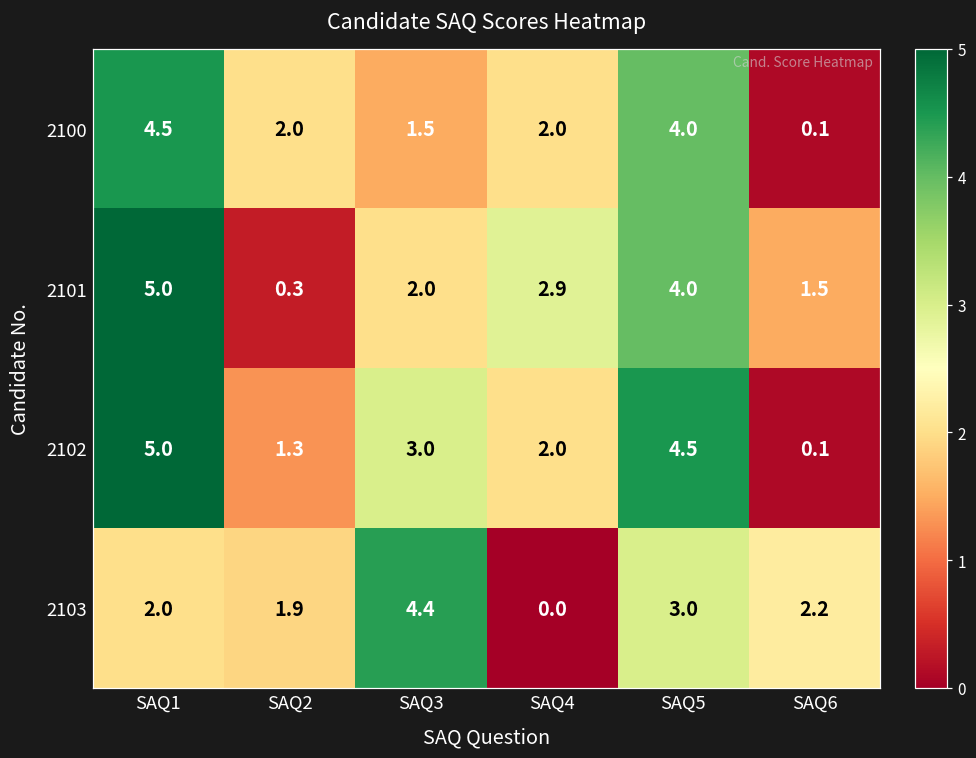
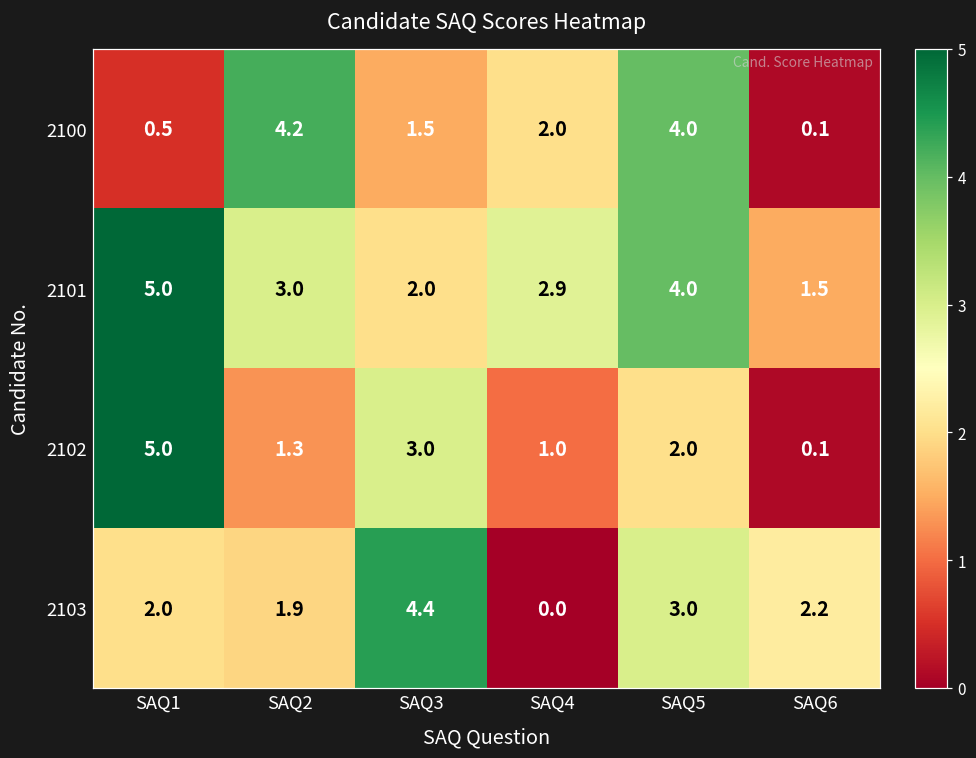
  {
    "2100": {
-     "SAQ1": 4.5,
-     "SAQ2": 2.0,
+     "SAQ1": 0.5,
+     "SAQ2": 4.2,
      "SAQ3": 1.5,
      "SAQ4": 2.0,
      "SAQ5": 4.0
    },
    "2101": {
      "SAQ1": 5.0,
-     "SAQ2": 0.3,
+     "SAQ2": 3.0,
      "SAQ3": 2.0,
      "SAQ4": 2.9,
      "SAQ5": 4.0,
      "SAQ6": 1.5
    },
    "2102": {
      "SAQ1": 5.0,
      "SAQ2": 1.3,
      "SAQ3": 3.0,
-     "SAQ4": 2.0,
-     "SAQ5": 4.5,
+     "SAQ4": 1.0,
+     "SAQ5": 2.0,
      "SAQ6": 0.1
    },
    "2103": {
      "SAQ1": 2.0,
      "SAQ2": 1.9,
      "SAQ3": 4.4,
      "SAQ4": 0.0,
      "SAQ5": 3.0,
      "SAQ6": 2.2
    }
  }
